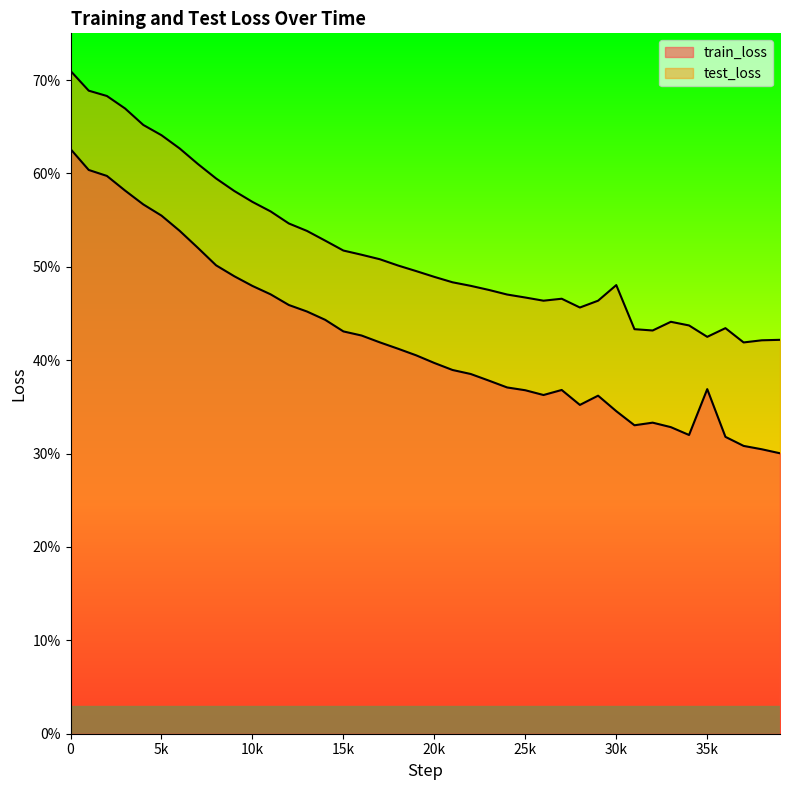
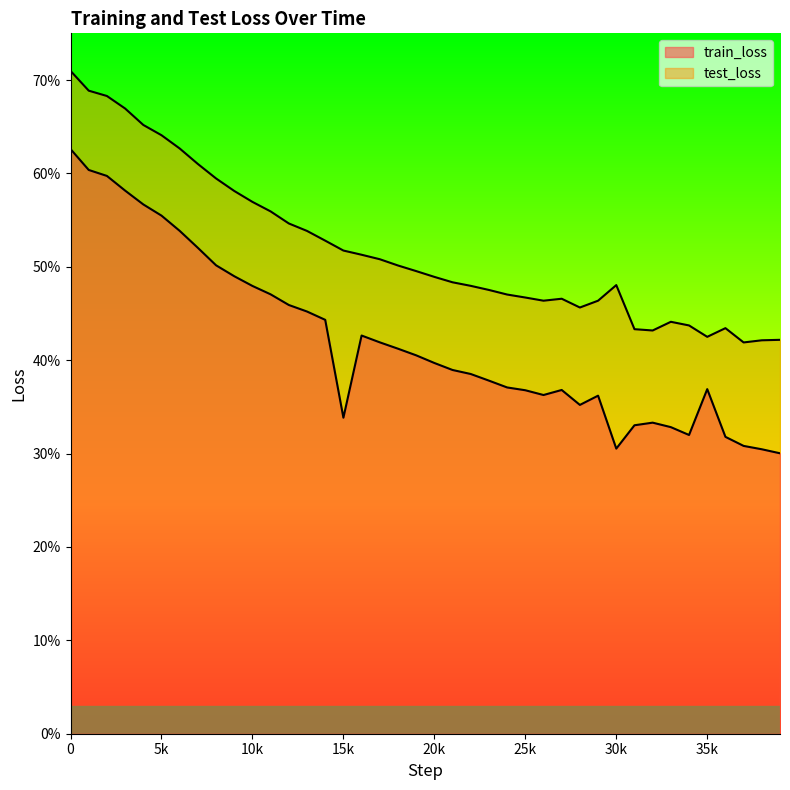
  {
    "train_loss": {
      "0": "63%",
      "5k": "55%",
      "10k": "48%",
-     "15k": "43%",
+     "15k": "34%",
      "20k": "40%",
      "25k": "37%",
-     "30k": "35%",
+     "30k": "31%",
      "35k": "37%"
    },
    "test_loss": {
      "0": "71%",
      "5k": "64%",
      "10k": "57%",
      "15k": "52%",
      "20k": "49%",
      "25k": "47%",
      "30k": "48%",
      "35k": "43%"
    }
  }
